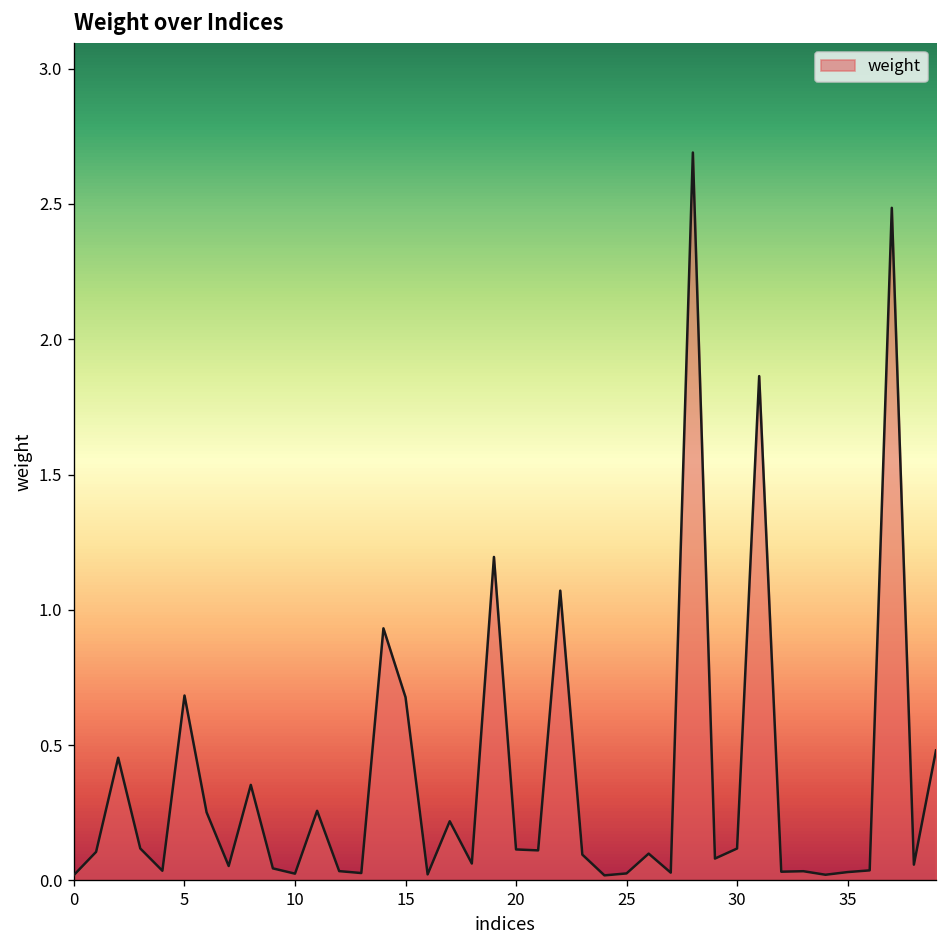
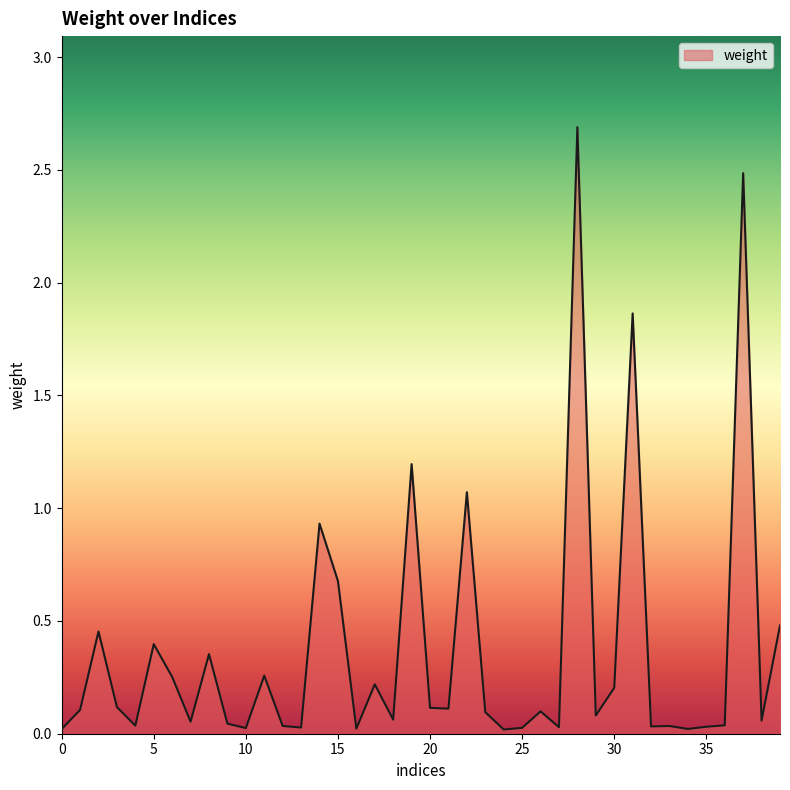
  {
    "0": 0.02,
-   "5": 0.68,
+   "5": 0.40,
    "10": 0.03,
    "15": 0.68,
    "20": 0.11,
    "25": 0.03,
-   "30": 0.12,
+   "30": 0.20,
    "35": 0.03
  }
